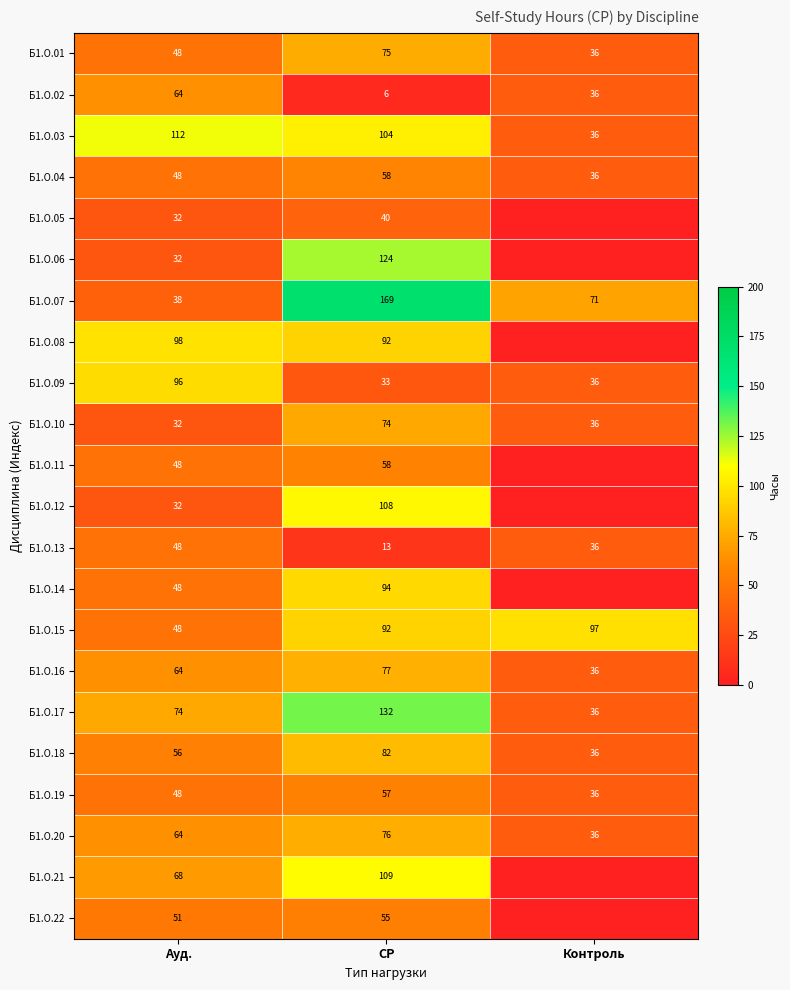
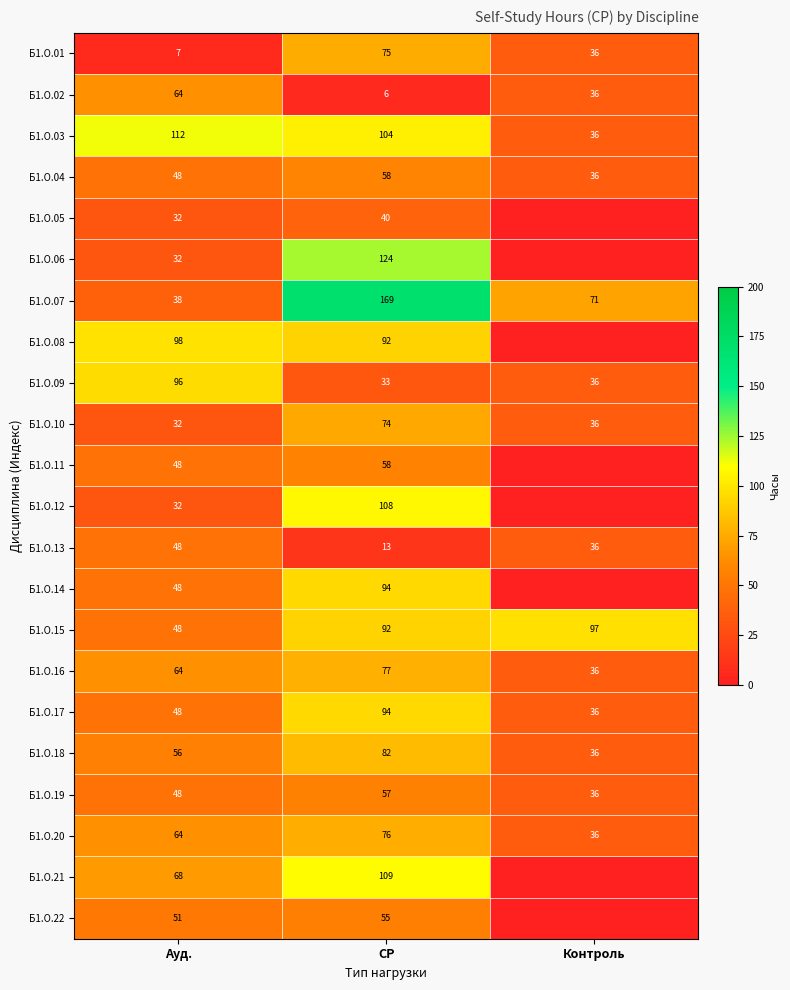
  {
    "Б1.О.01": {
-     "Ауд.": 48,
+     "Ауд.": 7,
      "СР": 75,
      "Контроль": 36
    },
    "Б1.О.02": {
      "Ауд.": 64,
      "СР": 6,
      "Контроль": 36
    },
    "Б1.О.03": {
      "Ауд.": 112,
      "СР": 104,
      "Контроль": 36
    },
    "Б1.О.04": {
      "Ауд.": 48,
      "СР": 58,
      "Контроль": 36
    },
    "Б1.О.05": {
      "Ауд.": 32,
      "СР": 40
    },
    "Б1.О.06": {
      "Ауд.": 32,
      "СР": 124
    },
    "Б1.О.07": {
      "Ауд.": 38,
      "СР": 169,
      "Контроль": 71
    },
    "Б1.О.08": {
      "Ауд.": 98,
      "СР": 92
    },
    "Б1.О.09": {
      "Ауд.": 96,
      "СР": 33,
      "Контроль": 36
    },
    "Б1.О.10": {
      "Ауд.": 32,
      "СР": 74,
      "Контроль": 36
    },
    "Б1.О.11": {
      "Ауд.": 48,
      "СР": 58
    },
    "Б1.О.12": {
      "Ауд.": 32,
      "СР": 108
    },
    "Б1.О.13": {
      "Ауд.": 48,
      "СР": 13,
      "Контроль": 36
    },
    "Б1.О.14": {
      "Ауд.": 48,
      "СР": 94
    },
    "Б1.О.15": {
      "Ауд.": 48,
      "СР": 92,
      "Контроль": 97
    },
    "Б1.О.16": {
      "Ауд.": 64,
      "СР": 77,
      "Контроль": 36
    },
    "Б1.О.17": {
-     "Ауд.": 74,
-     "СР": 132,
+     "Ауд.": 48,
+     "СР": 94,
      "Контроль": 36
    },
    "Б1.О.18": {
      "Ауд.": 56,
      "СР": 82,
      "Контроль": 36
    },
    "Б1.О.19": {
      "Ауд.": 48,
      "СР": 57,
      "Контроль": 36
    },
    "Б1.О.20": {
      "Ауд.": 64,
      "СР": 76,
      "Контроль": 36
    },
    "Б1.О.21": {
      "Ауд.": 68,
      "СР": 109
    },
    "Б1.О.22": {
      "Ауд.": 51,
      "СР": 55
    }
  }
